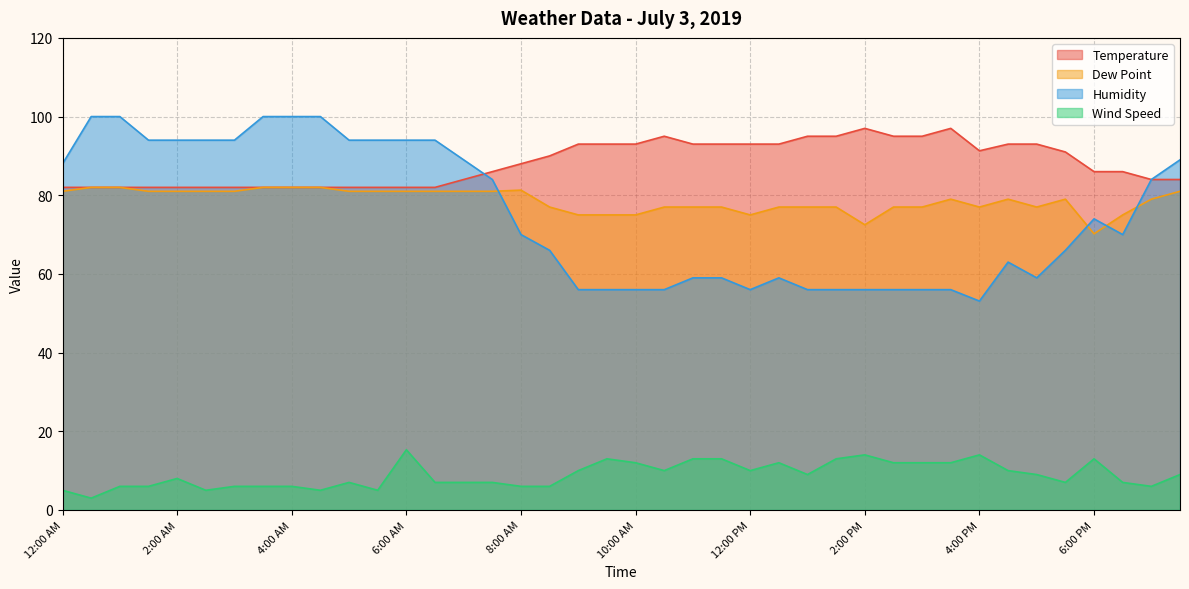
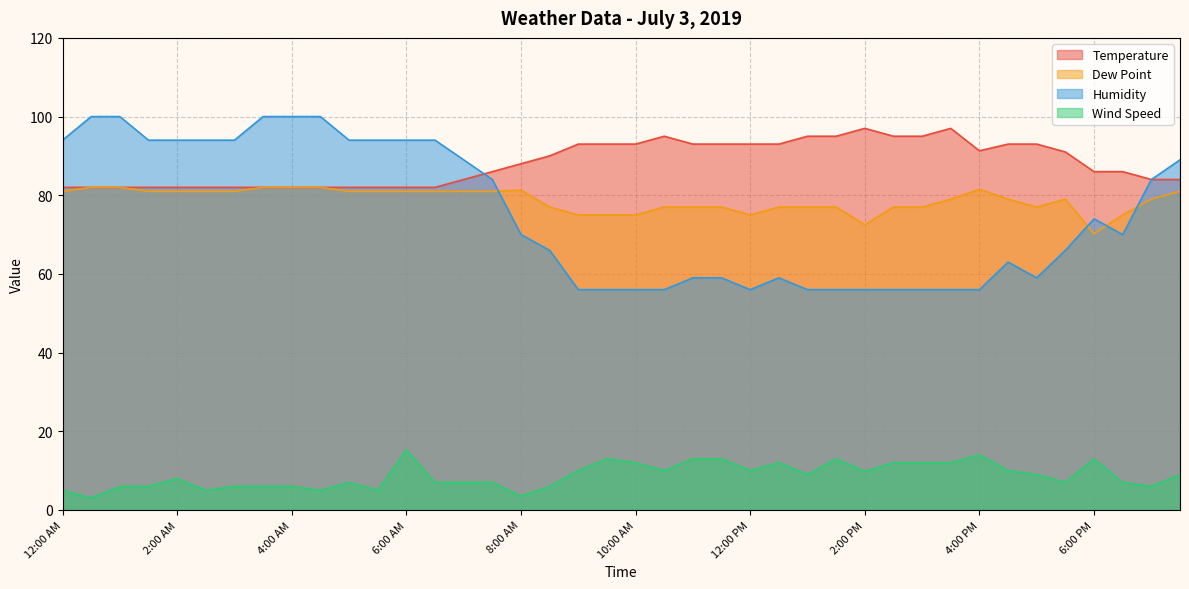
  {
    "Temperature": {
      "12:00 AM": 82,
      "2:00 AM": 82,
      "6:00 AM": 82,
      "8:00 AM": 88,
      "10:00 AM": 93,
      "12:00 PM": 93,
      "2:00 PM": 97,
      "4:00 PM": 91,
      "6:00 PM": 86
    },
    "Dew Point": {
      "12:00 AM": 81,
      "2:00 AM": 81,
      "6:00 AM": 81,
      "8:00 AM": 81,
      "10:00 AM": 75,
      "12:00 PM": 75,
      "2:00 PM": 73,
-     "4:00 PM": 77,
+     "4:00 PM": 82,
      "6:00 PM": 70
    },
    "Humidity": {
-     "12:00 AM": 88,
+     "12:00 AM": 94,
      "2:00 AM": 94,
      "4:00 AM": 100,
      "6:00 AM": 94,
      "8:00 AM": 70,
      "10:00 AM": 56,
      "12:00 PM": 56,
      "2:00 PM": 56,
-     "4:00 PM": 53,
+     "4:00 PM": 56,
      "6:00 PM": 74
    },
    "Wind Speed": {
      "12:00 AM": 5,
      "2:00 AM": 8,
      "4:00 AM": 6,
      "6:00 AM": 15,
-     "8:00 AM": 6,
+     "8:00 AM": 4,
      "10:00 AM": 12,
      "12:00 PM": 10,
-     "2:00 PM": 14,
+     "2:00 PM": 10,
      "4:00 PM": 14,
      "6:00 PM": 13
    }
  }
